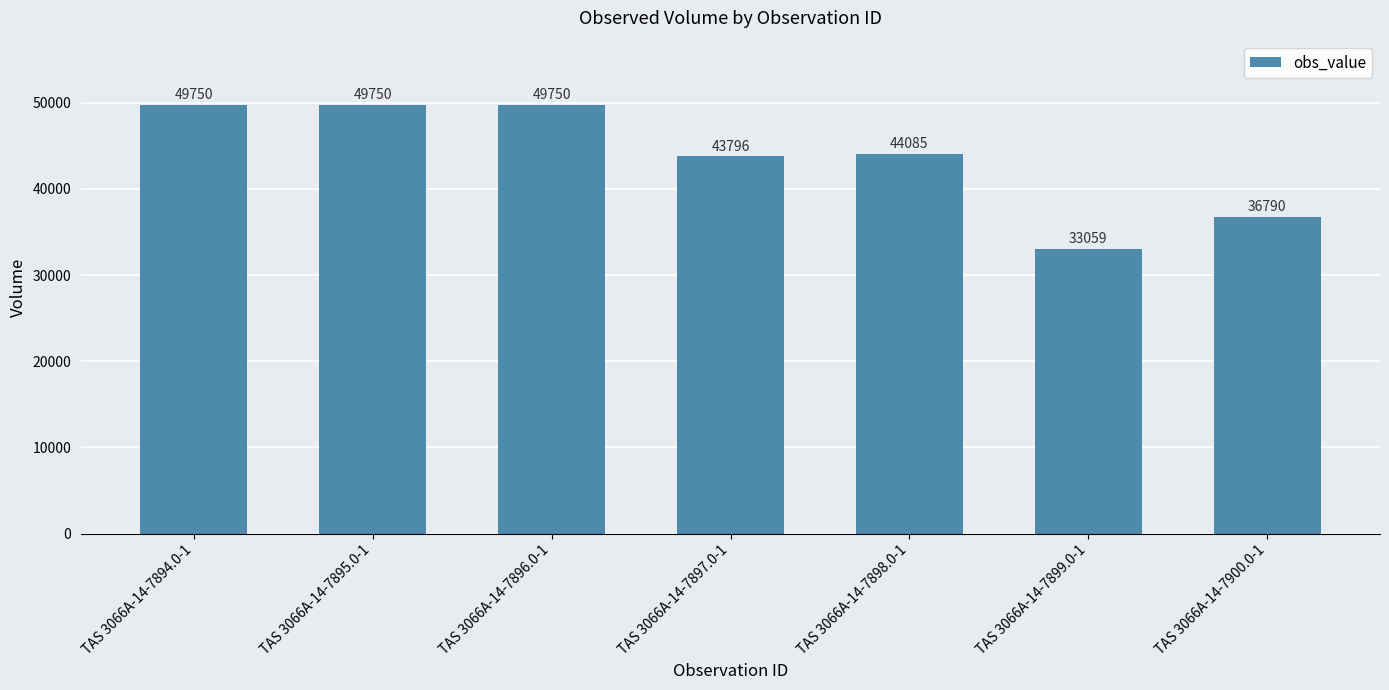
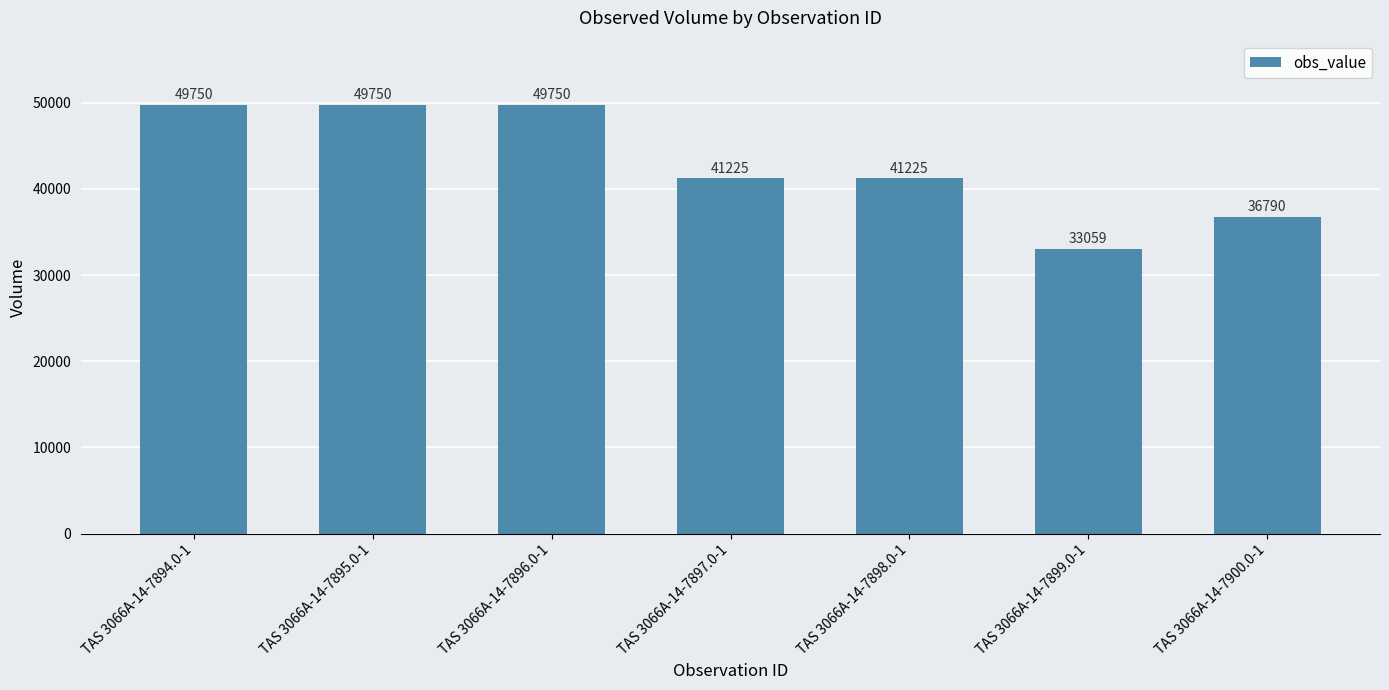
  {
    "TAS 3066A-14-7894.0-1": 49750,
    "TAS 3066A-14-7895.0-1": 49750,
    "TAS 3066A-14-7896.0-1": 49750,
-   "TAS 3066A-14-7897.0-1": 43796,
-   "TAS 3066A-14-7898.0-1": 44085,
+   "TAS 3066A-14-7897.0-1": 41225,
+   "TAS 3066A-14-7898.0-1": 41225,
    "TAS 3066A-14-7899.0-1": 33059,
    "TAS 3066A-14-7900.0-1": 36790
  }
